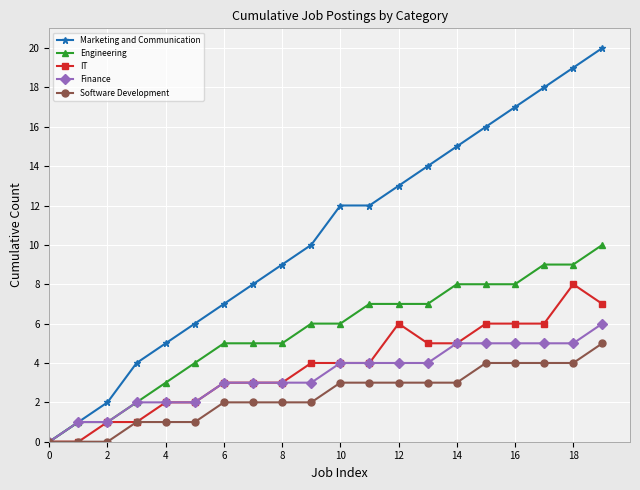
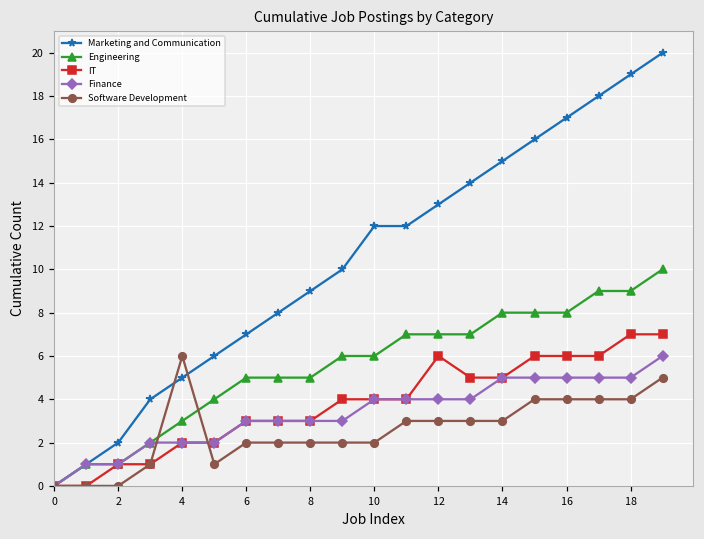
  {
    "Marketing and Communication": {
      "2": 2,
      "4": 5,
      "6": 7,
      "8": 9,
      "10": 12,
      "12": 13,
      "14": 15,
      "16": 17,
      "18": 19
    },
    "Engineering": {
      "4": 3,
      "6": 5,
      "8": 5,
      "10": 6,
      "12": 7,
      "14": 8,
      "16": 8,
      "18": 9
    },
    "IT": {
      "12": 6,
      "16": 6,
-     "18": 8
+     "18": 7
    },
    "Finance": {
      "12": 4,
      "16": 5,
      "18": 5
    },
    "Software Development": {
      "2": 0,
-     "4": 1,
+     "4": 6,
      "6": 2,
      "8": 2,
-     "10": 3,
+     "10": 2,
      "12": 3,
      "14": 3,
      "16": 4,
      "18": 4
    }
  }
